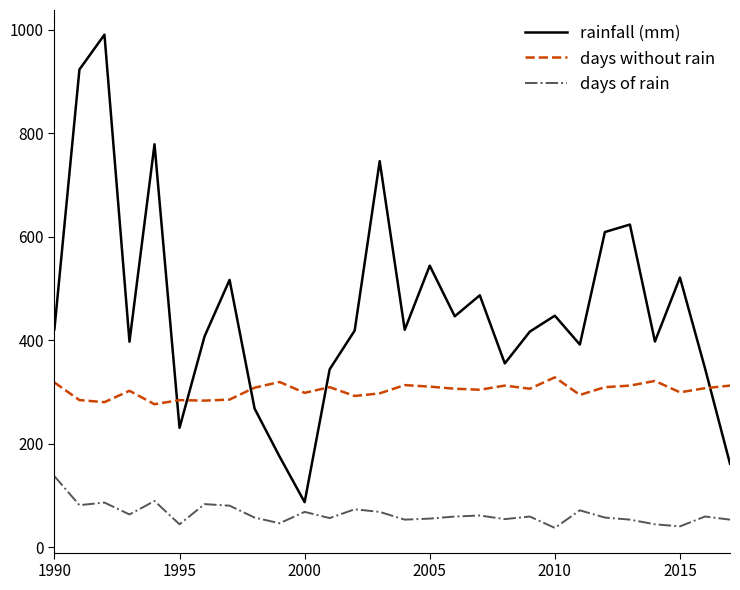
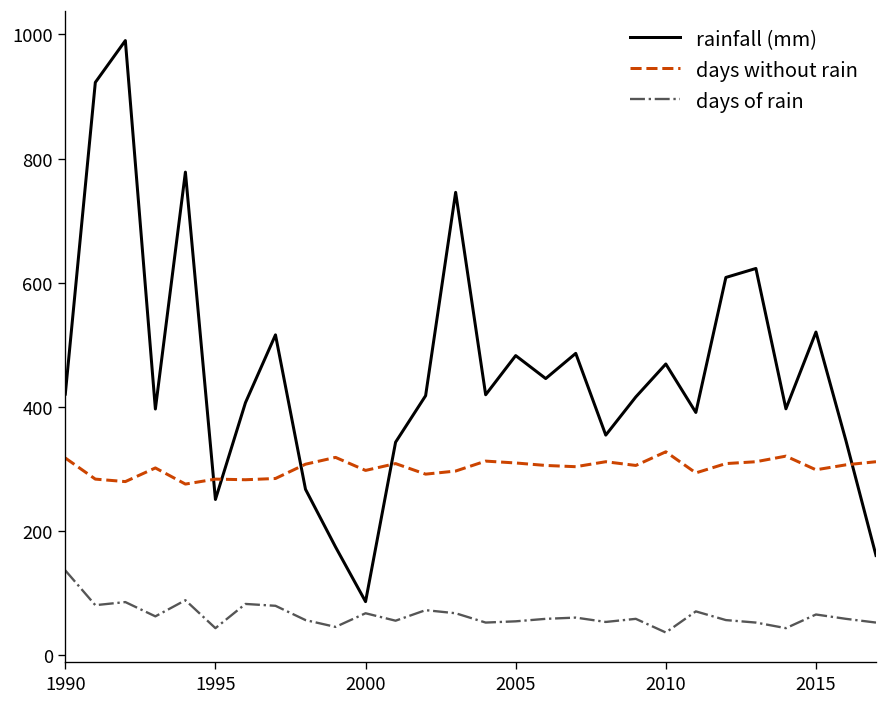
  {
    "rainfall (mm)": {
      "1990": 420,
-     "1995": 230,
+     "1995": 250,
      "2000": 90,
-     "2005": 540,
-     "2010": 450,
+     "2005": 480,
+     "2010": 470,
      "2015": 520
    },
    "days without rain": {
      "1990": 320,
      "1995": 280,
      "2000": 300,
      "2005": 310,
      "2010": 330,
      "2015": 300
    },
    "days of rain": {
      "1990": 140,
      "1995": 40,
      "2000": 70,
      "2005": 60,
      "2010": 40,
-     "2015": 40
+     "2015": 70
    }
  }
